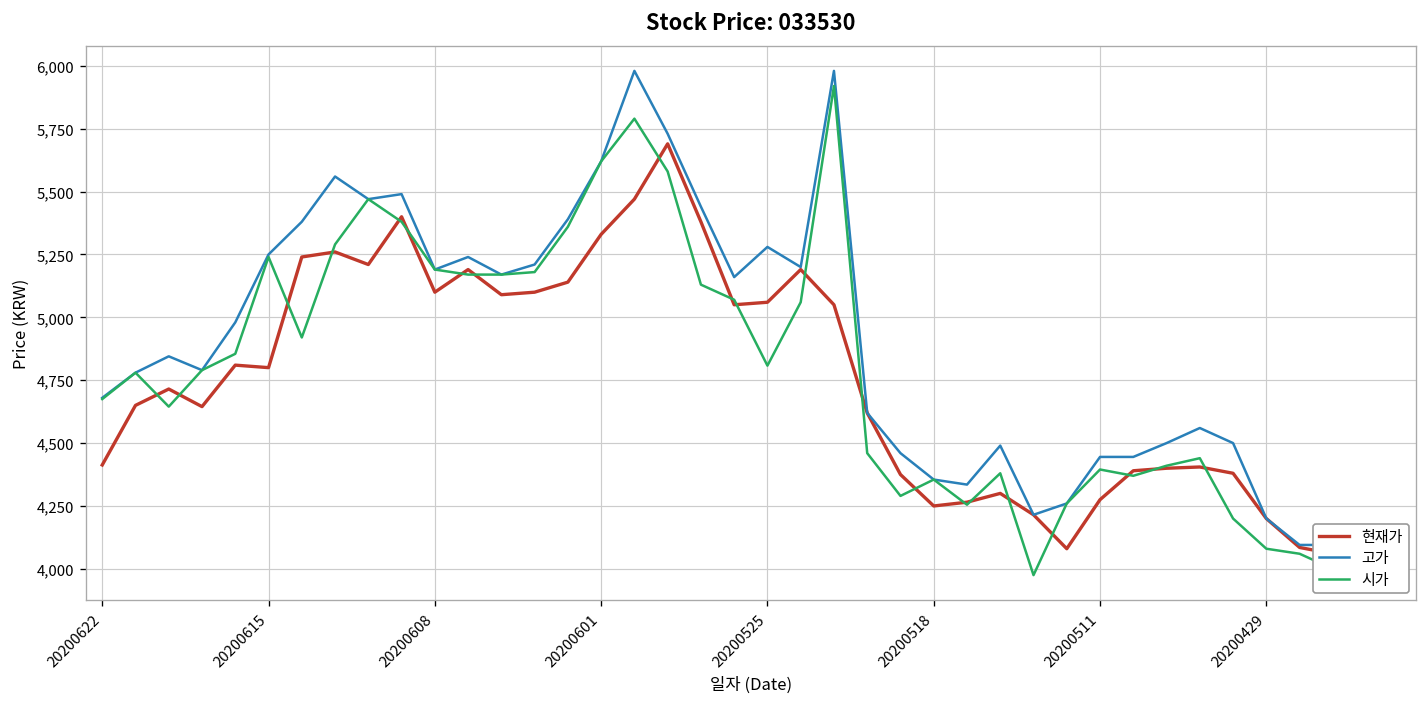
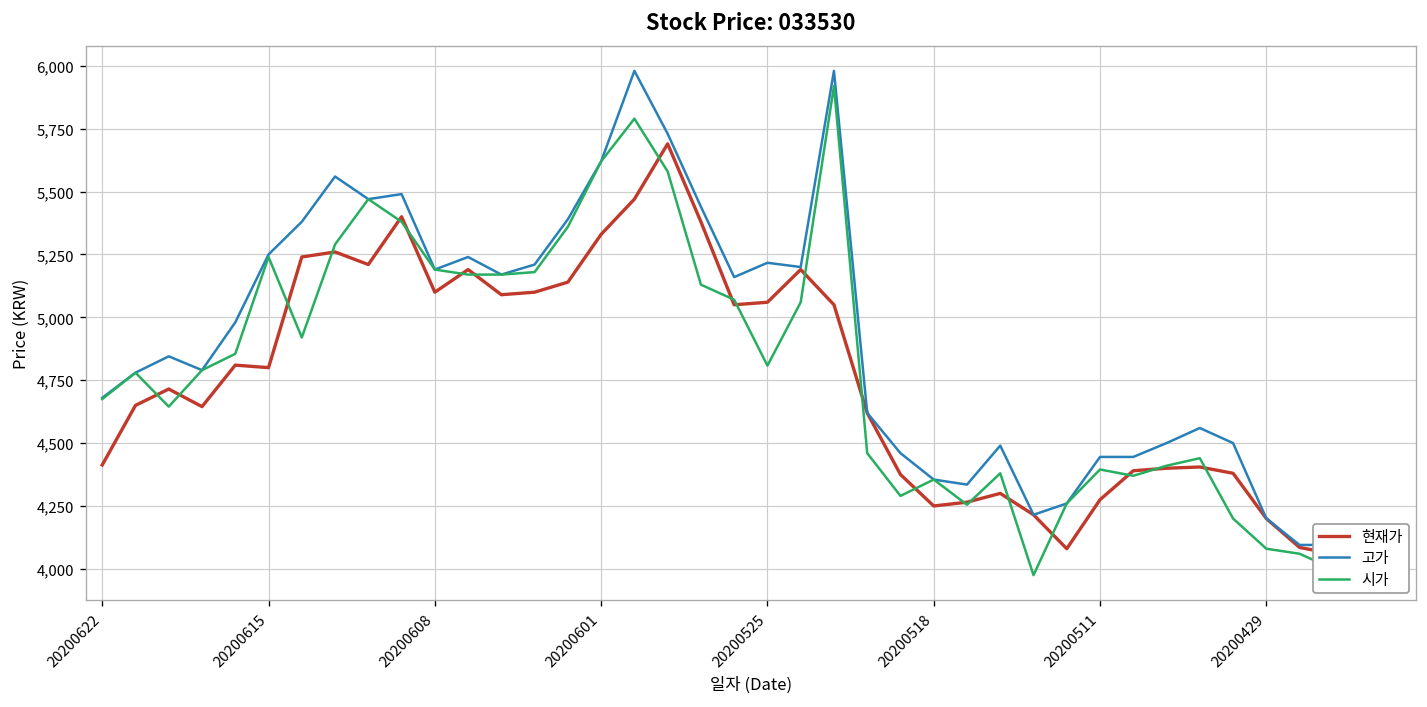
  {
    "현재가": {
      "20200622": "4,410",
      "20200615": "4,800",
      "20200608": "5,100",
      "20200601": "5,330",
      "20200525": "5,060",
      "20200518": "4,250",
      "20200511": "4,280"
    },
    "고가": {
-     "20200525": "5,280",
+     "20200525": "5,220",
      "20200511": "4,450"
    },
    "시가": {
      "20200525": "4,810",
      "20200511": "4,400",
      "20200429": "4,080"
    }
  }
